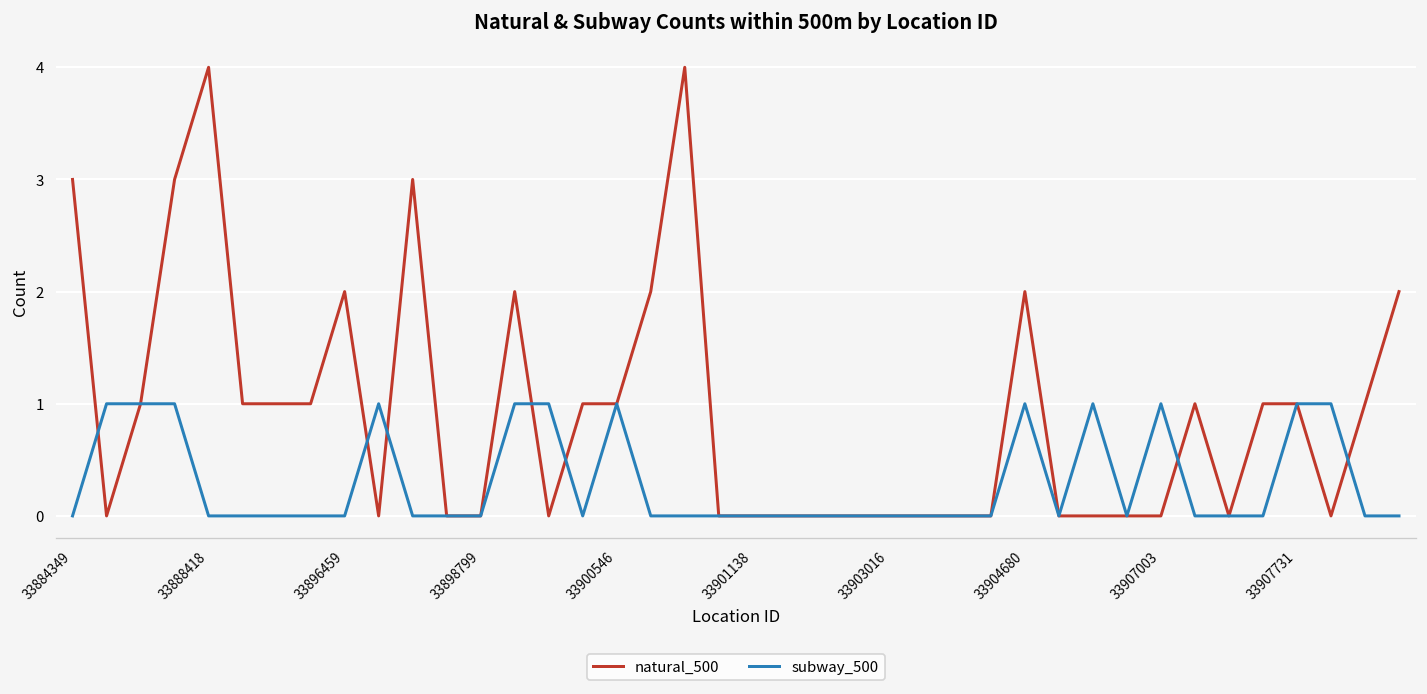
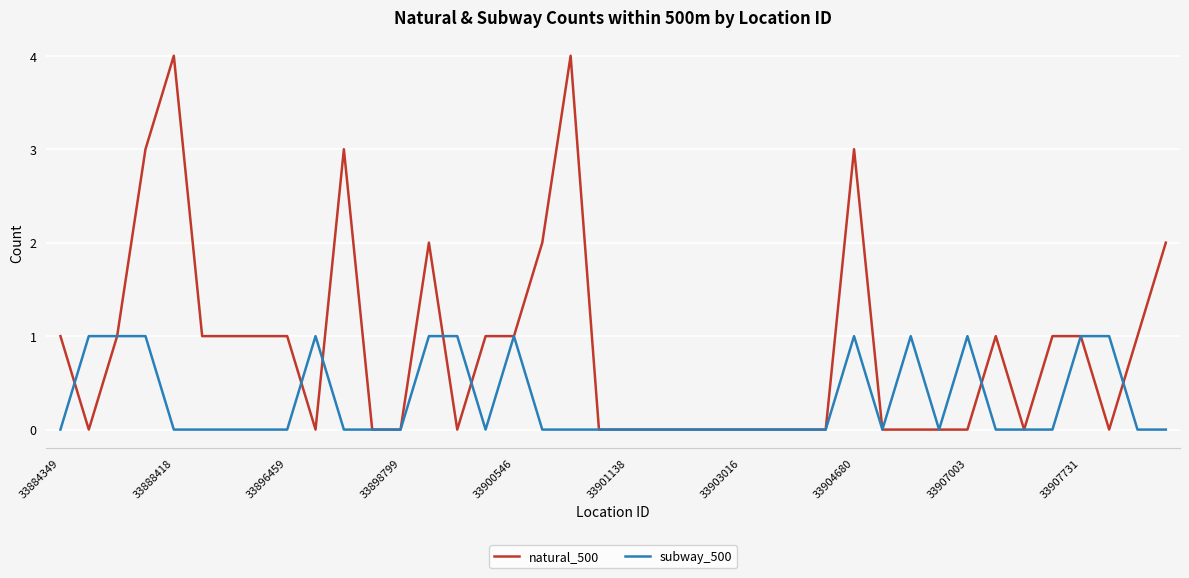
  {
    "natural_500": {
-     "33884349": 3,
+     "33884349": 1,
      "33888418": 4,
-     "33896459": 2,
-     "33904680": 2,
+     "33896459": 1,
+     "33904680": 3,
      "33907003": 0
    },
    "subway_500": {
      "33884349": 0,
      "33888418": 0,
      "33896459": 0,
      "33904680": 1,
      "33907003": 1
    }
  }
